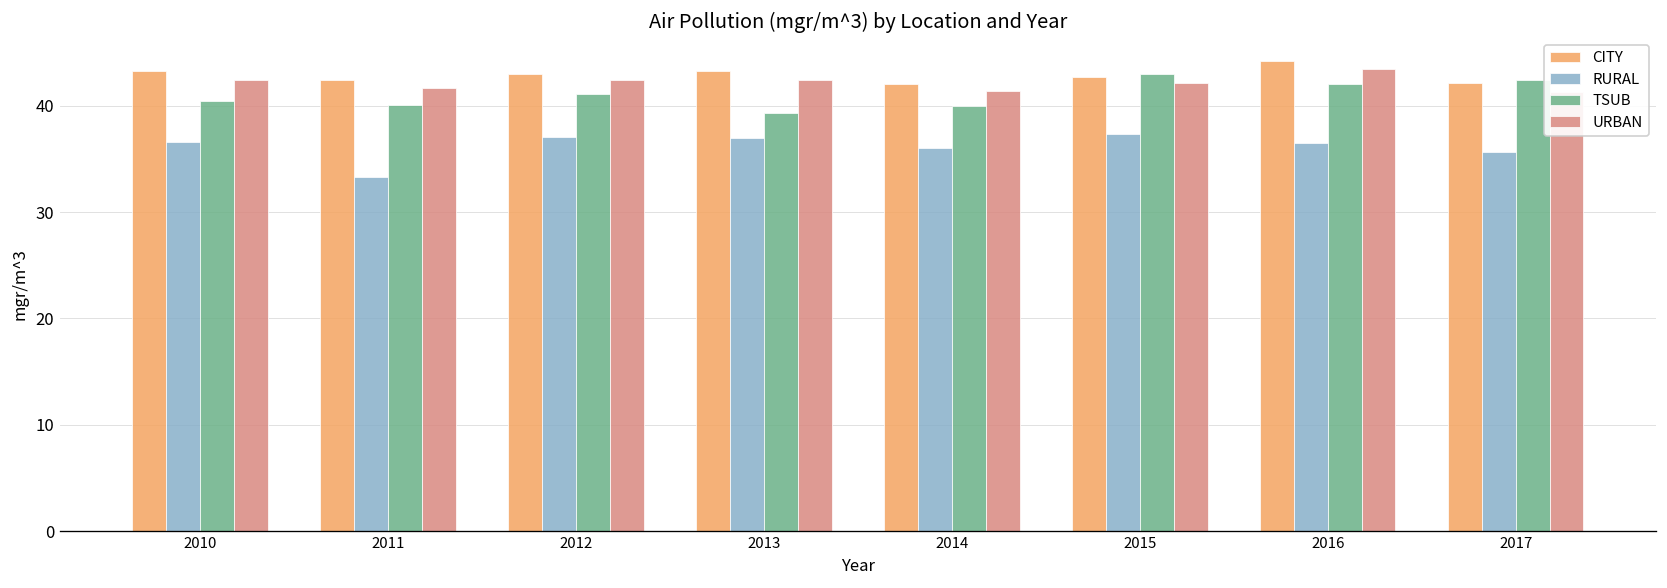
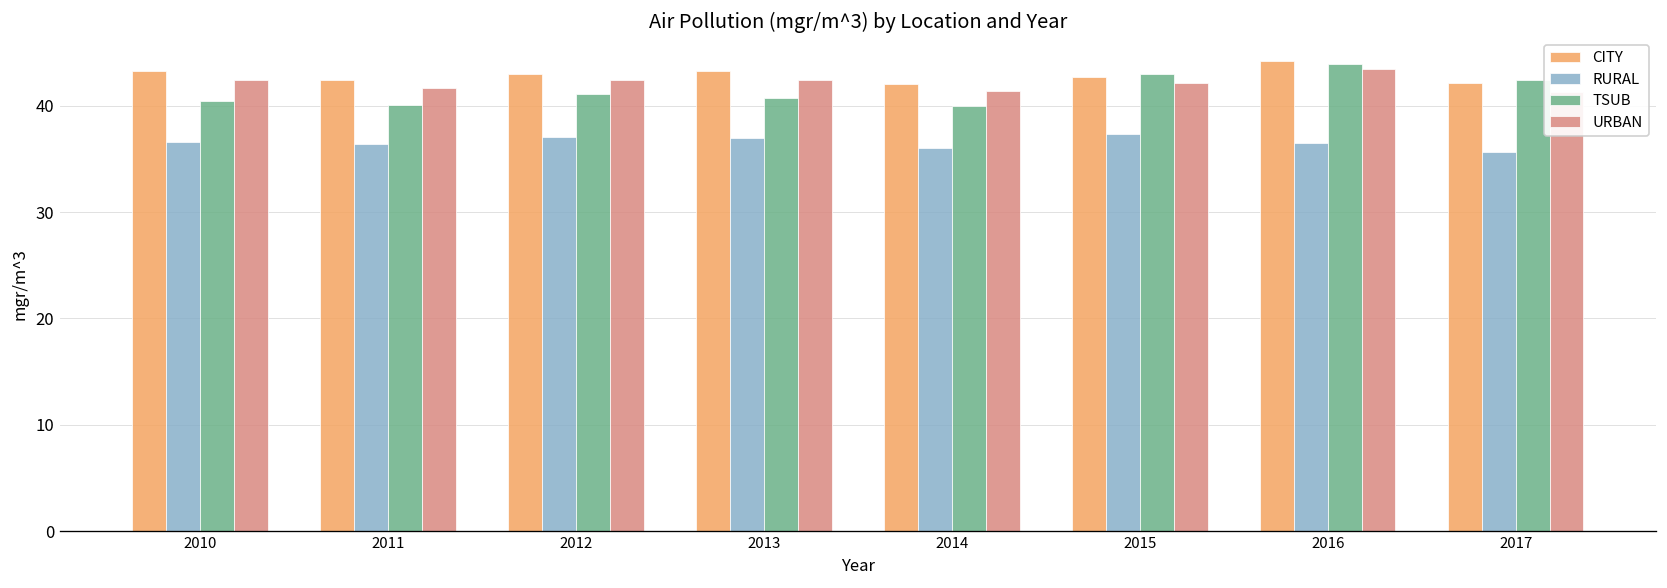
  {
    "RURAL": {
      "2010": 37,
-     "2011": 33,
+     "2011": 36,
      "2012": 37,
      "2013": 37,
      "2014": 36,
      "2015": 37,
      "2016": 36,
      "2017": 36
    },
    "TSUB": {
      "2010": 40,
      "2011": 40,
      "2012": 41,
-     "2013": 39,
+     "2013": 41,
      "2014": 40,
      "2015": 43,
-     "2016": 42,
+     "2016": 44,
      "2017": 42
    }
  }
